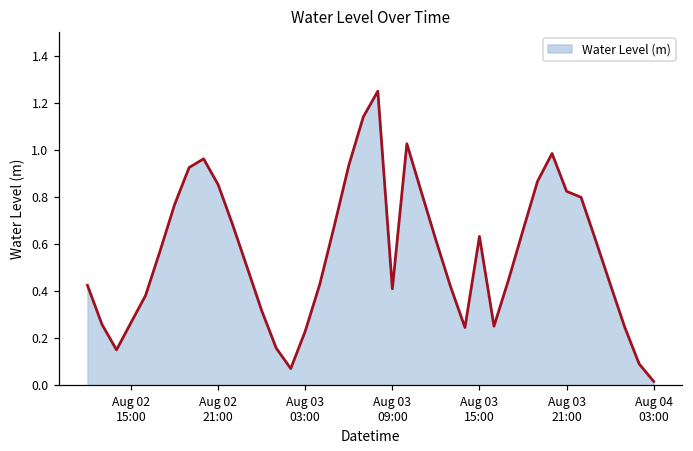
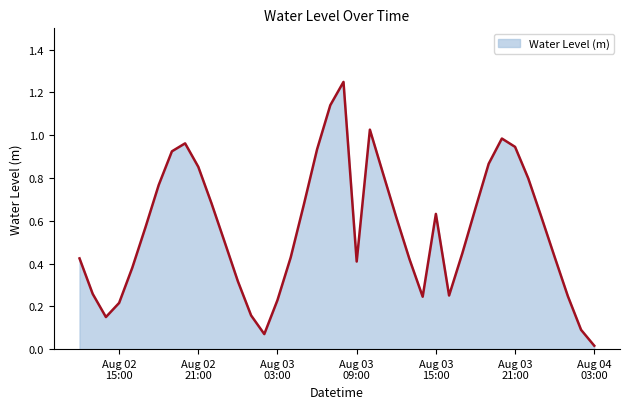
  {
-   "Aug 02 15:00": 0.27,
+   "Aug 02 15:00": 0.22,
    "Aug 02 21:00": 0.85,
    "Aug 03 03:00": 0.23,
    "Aug 03 09:00": 0.41,
    "Aug 03 15:00": 0.63,
-   "Aug 03 21:00": 0.82,
+   "Aug 03 21:00": 0.95,
    "Aug 04 03:00": 0.02
  }
